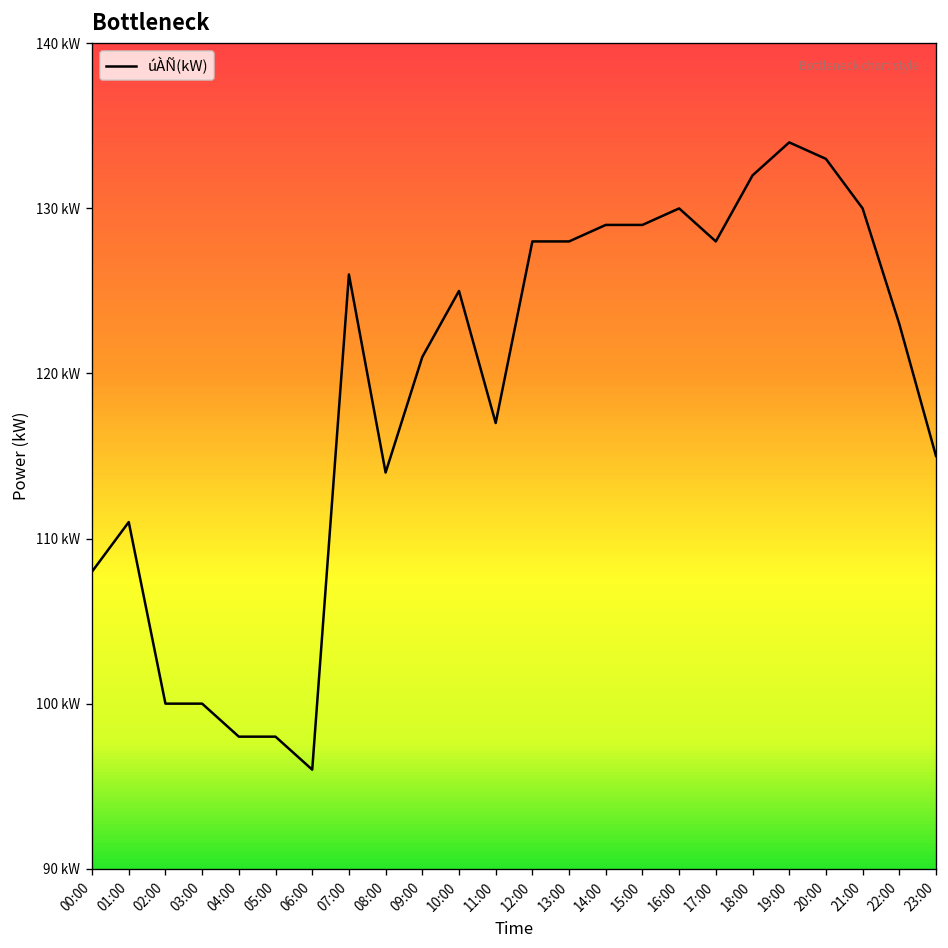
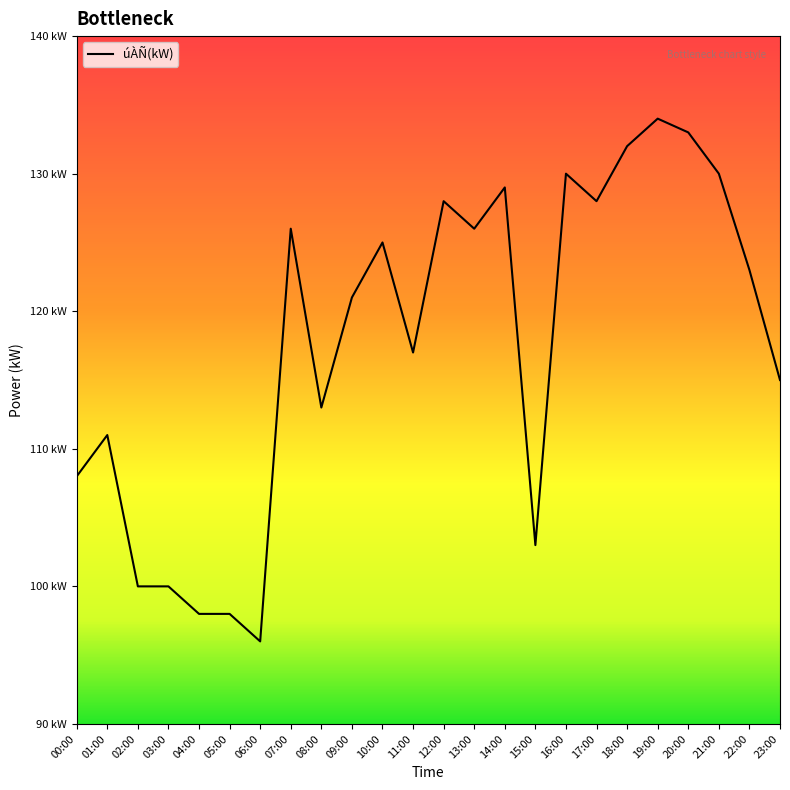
  {
    "00:00": "108 kW",
    "01:00": "111 kW",
    "02:00": "100 kW",
    "03:00": "100 kW",
    "04:00": "98 kW",
    "05:00": "98 kW",
    "06:00": "96 kW",
    "07:00": "126 kW",
-   "08:00": "114 kW",
+   "08:00": "113 kW",
    "09:00": "121 kW",
    "10:00": "125 kW",
    "11:00": "117 kW",
    "12:00": "128 kW",
-   "13:00": "128 kW",
+   "13:00": "126 kW",
    "14:00": "129 kW",
-   "15:00": "129 kW",
+   "15:00": "103 kW",
    "16:00": "130 kW",
    "17:00": "128 kW",
    "18:00": "132 kW",
    "19:00": "134 kW",
    "20:00": "133 kW",
    "21:00": "130 kW",
    "22:00": "123 kW",
    "23:00": "115 kW"
  }
